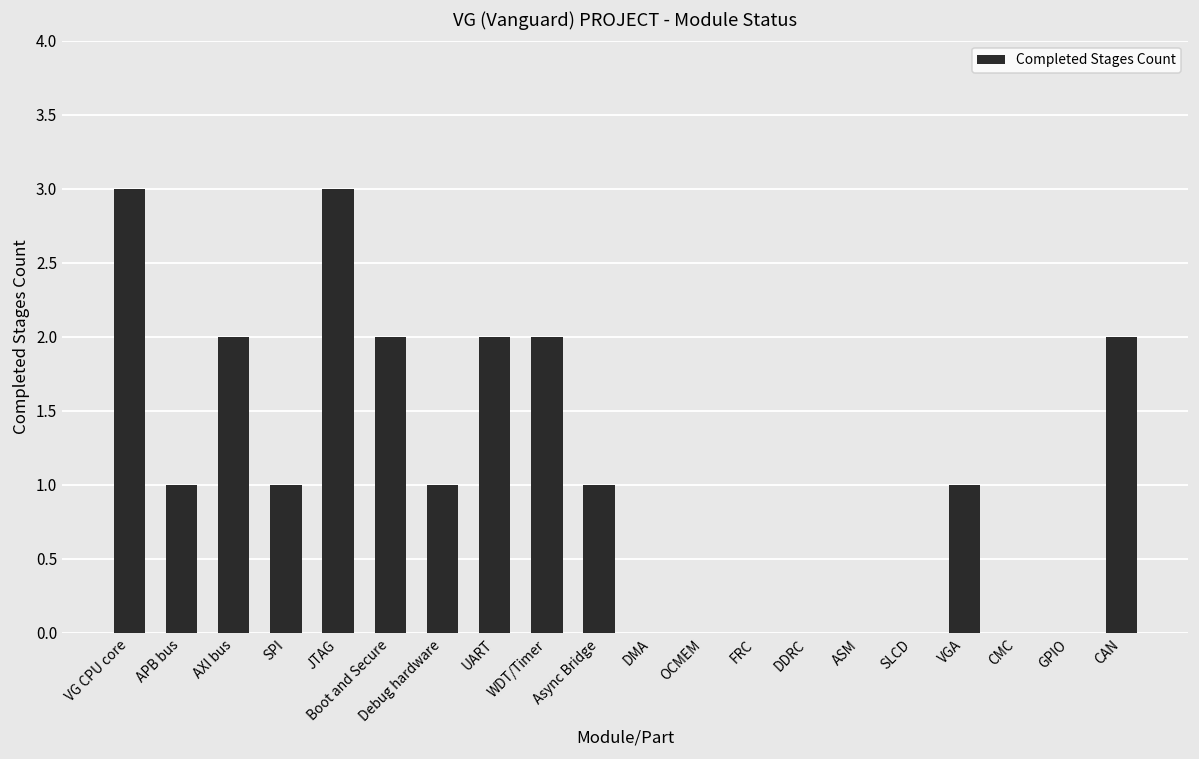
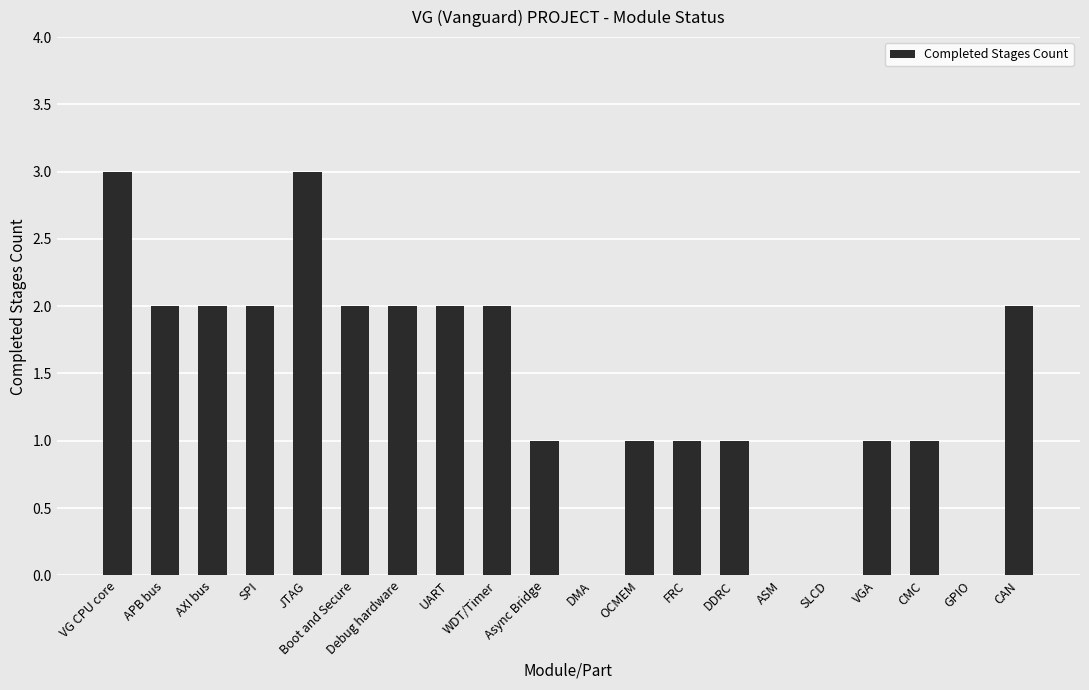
  {
    "VG CPU core": 3,
-   "APB bus": 1,
+   "APB bus": 2,
    "AXI bus": 2,
-   "SPI": 1,
+   "SPI": 2,
    "JTAG": 3,
    "Boot and Secure": 2,
-   "Debug hardware": 1,
+   "Debug hardware": 2,
    "UART": 2,
    "WDT/Timer": 2,
    "Async Bridge": 1,
    "DMA": 0,
-   "OCMEM": 0,
-   "FRC": 0,
-   "DDRC": 0,
+   "OCMEM": 1,
+   "FRC": 1,
+   "DDRC": 1,
    "ASM": 0,
    "SLCD": 0,
    "VGA": 1,
-   "CMC": 0,
+   "CMC": 1,
    "GPIO": 0,
    "CAN": 2
  }
